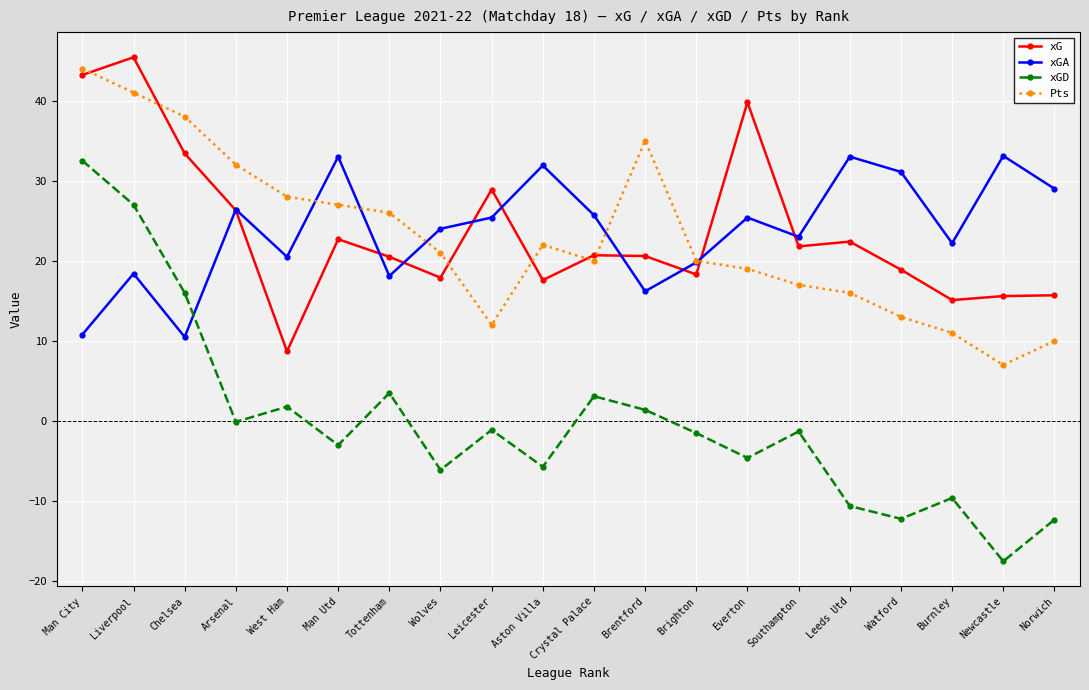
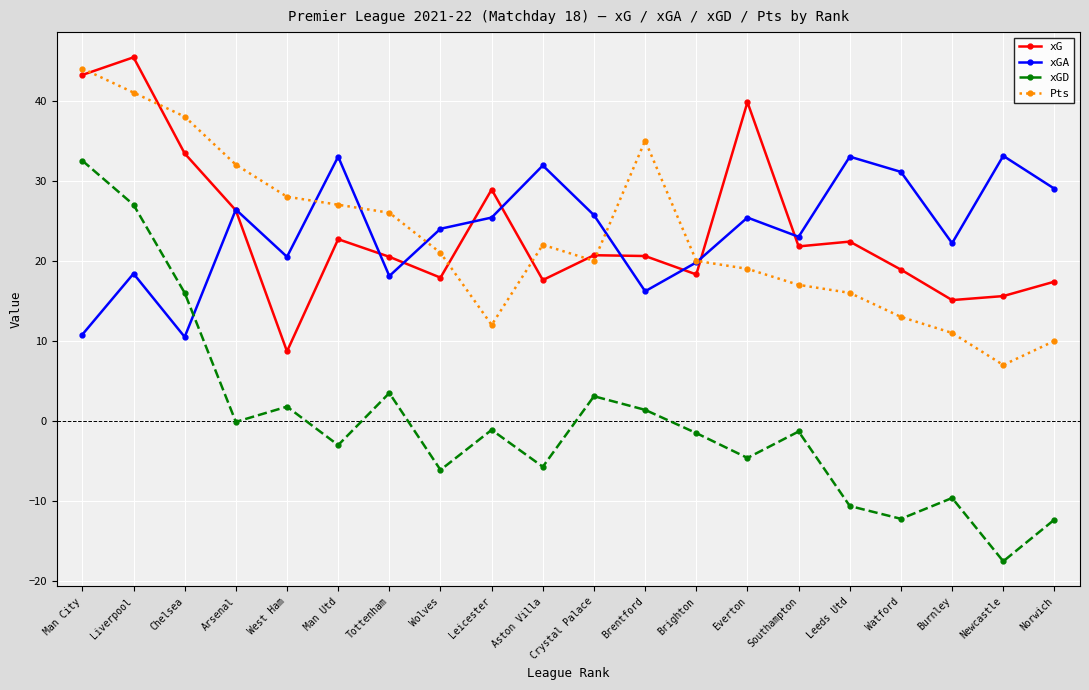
  {
    "xG": {
      "Man City": 43,
      "Liverpool": 45,
      "Chelsea": 33,
      "West Ham": 9,
      "Man Utd": 23,
      "Tottenham": 21,
      "Wolves": 18,
      "Leicester": 29,
      "Aston Villa": 18,
      "Crystal Palace": 21,
      "Brentford": 21,
      "Brighton": 18,
      "Everton": 40,
      "Southampton": 22,
      "Leeds Utd": 22,
      "Watford": 19,
      "Burnley": 15,
      "Newcastle": 16,
-     "Norwich": 16
+     "Norwich": 17
    },
    "xGA": {
      "Man City": 11,
      "Liverpool": 18,
      "Chelsea": 11,
      "West Ham": 21,
      "Man Utd": 33,
      "Tottenham": 18,
      "Wolves": 24,
      "Leicester": 25,
      "Aston Villa": 32,
      "Crystal Palace": 26,
      "Brentford": 16,
      "Everton": 25,
      "Southampton": 23,
      "Leeds Utd": 33,
      "Watford": 31,
      "Burnley": 22,
      "Newcastle": 33,
      "Norwich": 29
    },
    "xGD": {
      "Man City": 33,
      "Liverpool": 27,
      "Chelsea": 16,
      "Arsenal": 0,
      "West Ham": 2,
      "Man Utd": -3,
      "Tottenham": 4,
      "Wolves": -6,
      "Leicester": -1,
      "Aston Villa": -6,
      "Crystal Palace": 3,
      "Brentford": 1,
      "Brighton": -2,
      "Everton": -5,
      "Southampton": -1,
      "Leeds Utd": -11,
      "Watford": -12,
      "Burnley": -10,
      "Newcastle": -18,
      "Norwich": -12
    },
    "Pts": {
      "Man City": 44,
      "Liverpool": 41,
      "Chelsea": 38,
      "Arsenal": 32,
      "West Ham": 28,
      "Man Utd": 27,
      "Tottenham": 26,
      "Wolves": 21,
      "Leicester": 12,
      "Aston Villa": 22,
      "Crystal Palace": 20,
      "Brentford": 35,
      "Everton": 19,
      "Southampton": 17,
      "Leeds Utd": 16,
      "Watford": 13,
      "Burnley": 11,
      "Newcastle": 7,
      "Norwich": 10
    }
  }
